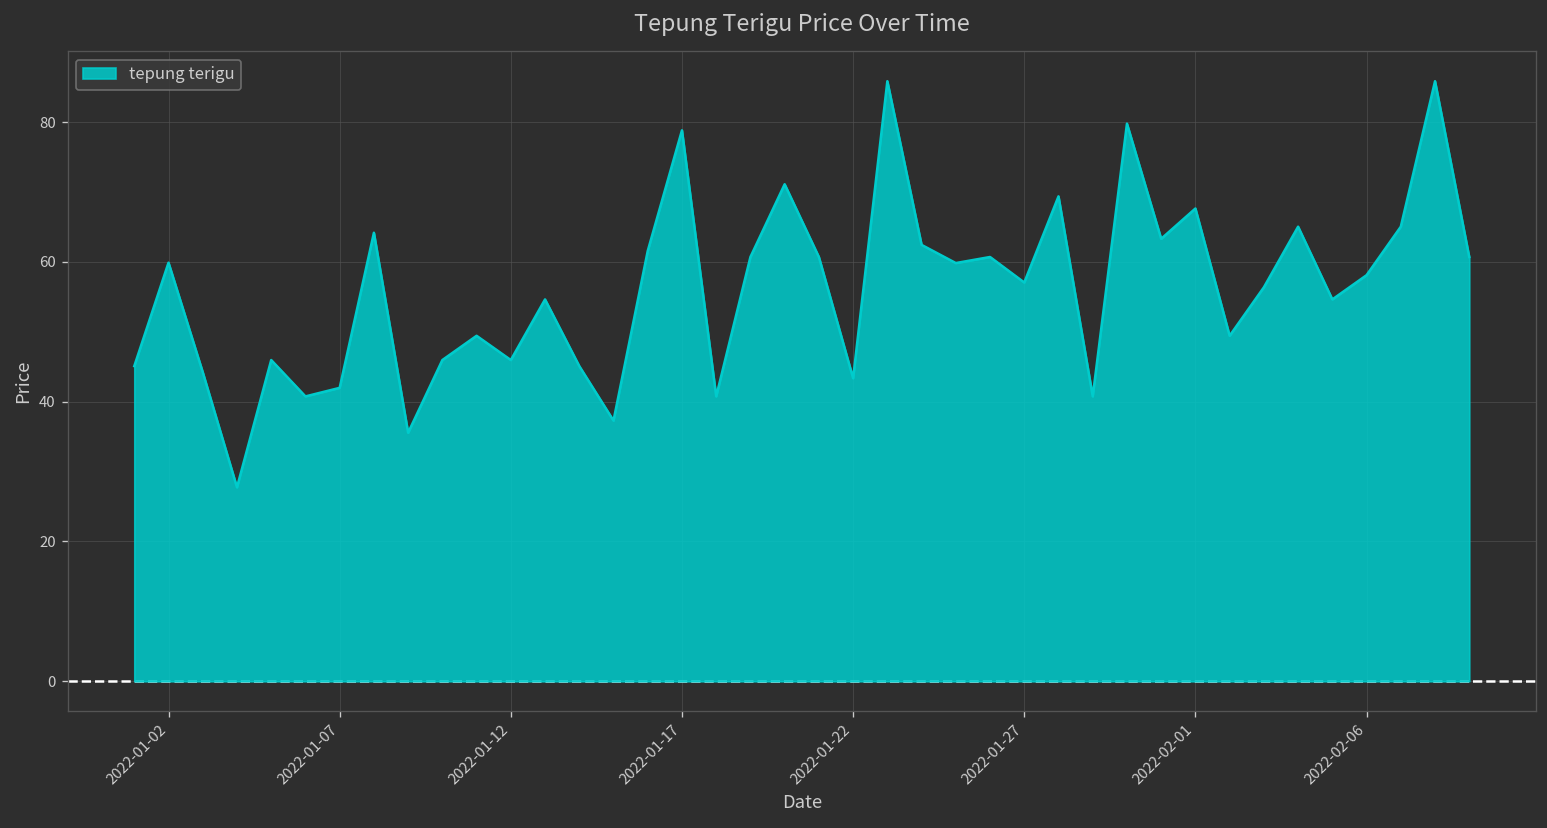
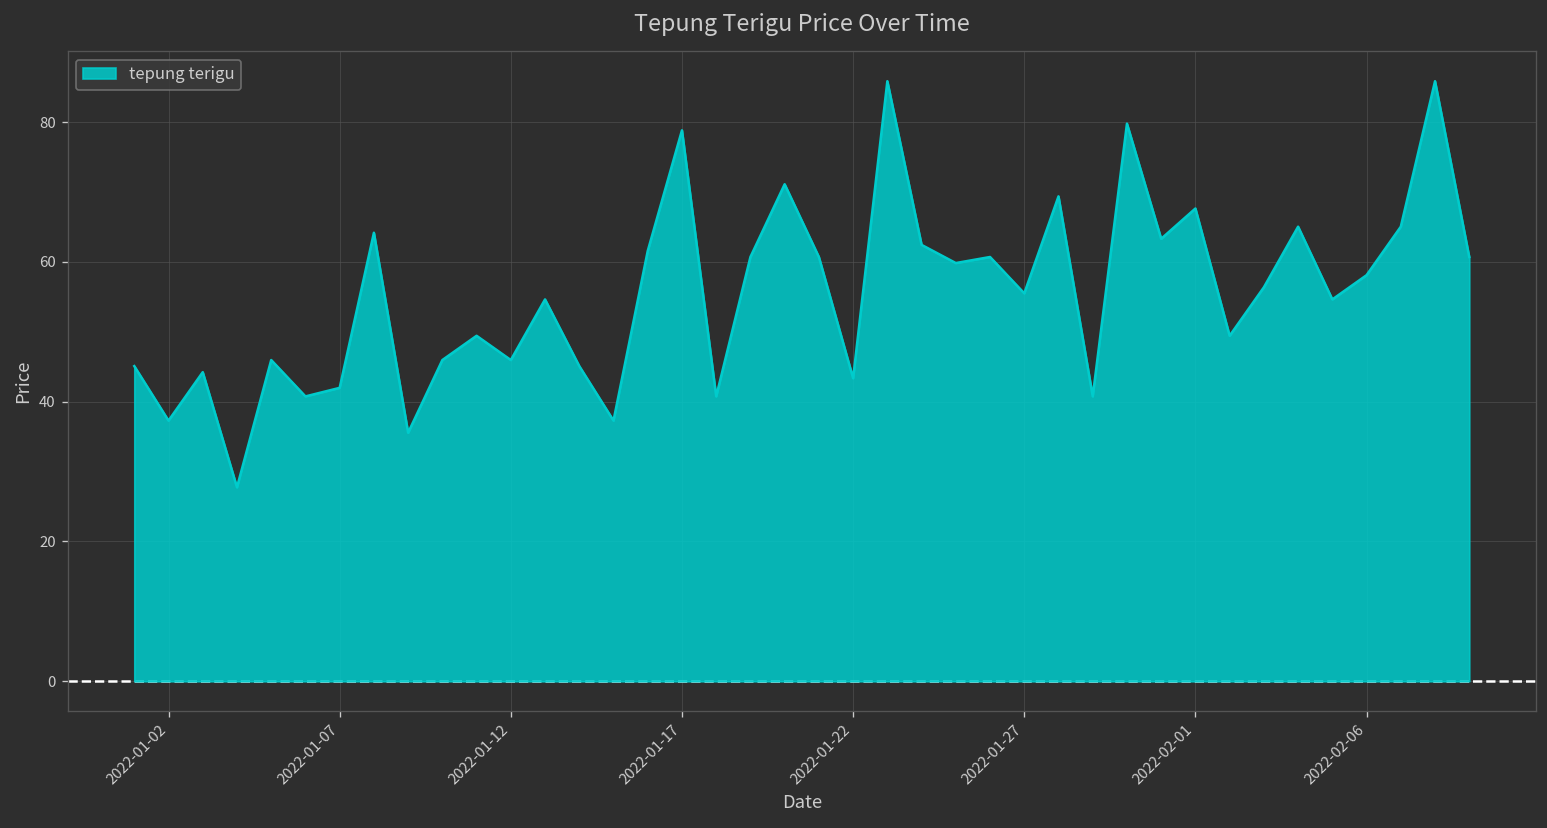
  {
-   "2022-01-02": 60,
+   "2022-01-02": 37,
    "2022-01-07": 42,
    "2022-01-12": 46,
    "2022-01-17": 79,
    "2022-01-22": 43,
-   "2022-01-27": 57,
+   "2022-01-27": 55,
    "2022-02-01": 68,
    "2022-02-06": 58
  }
